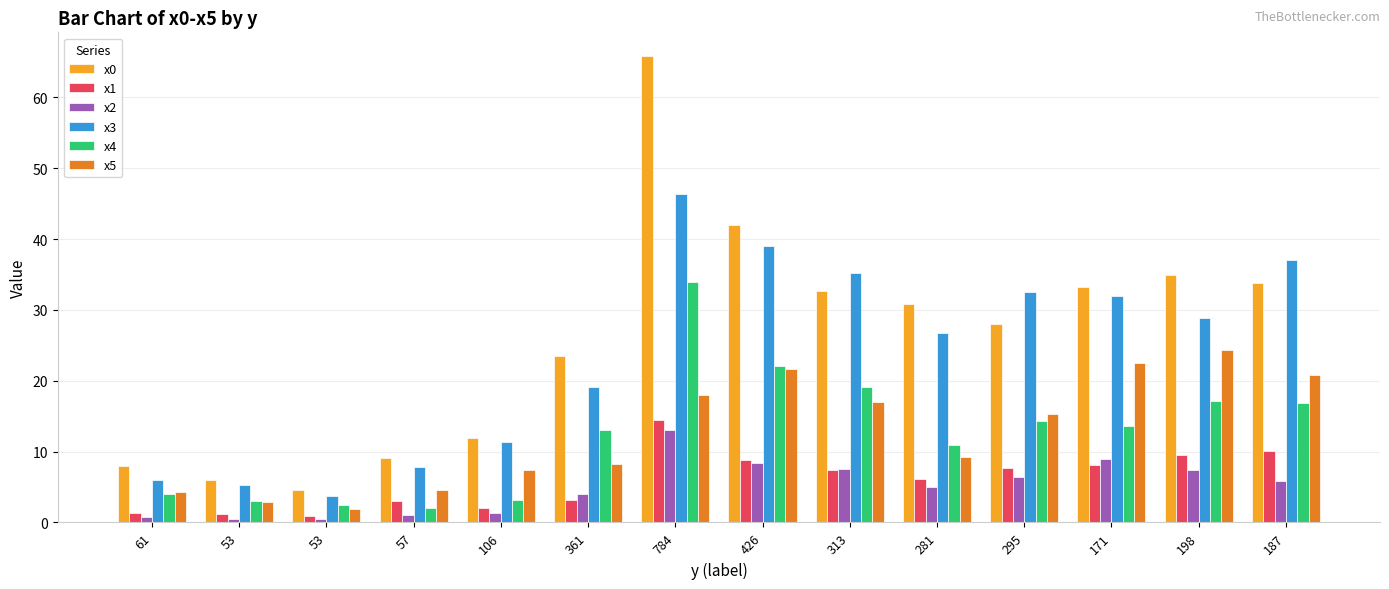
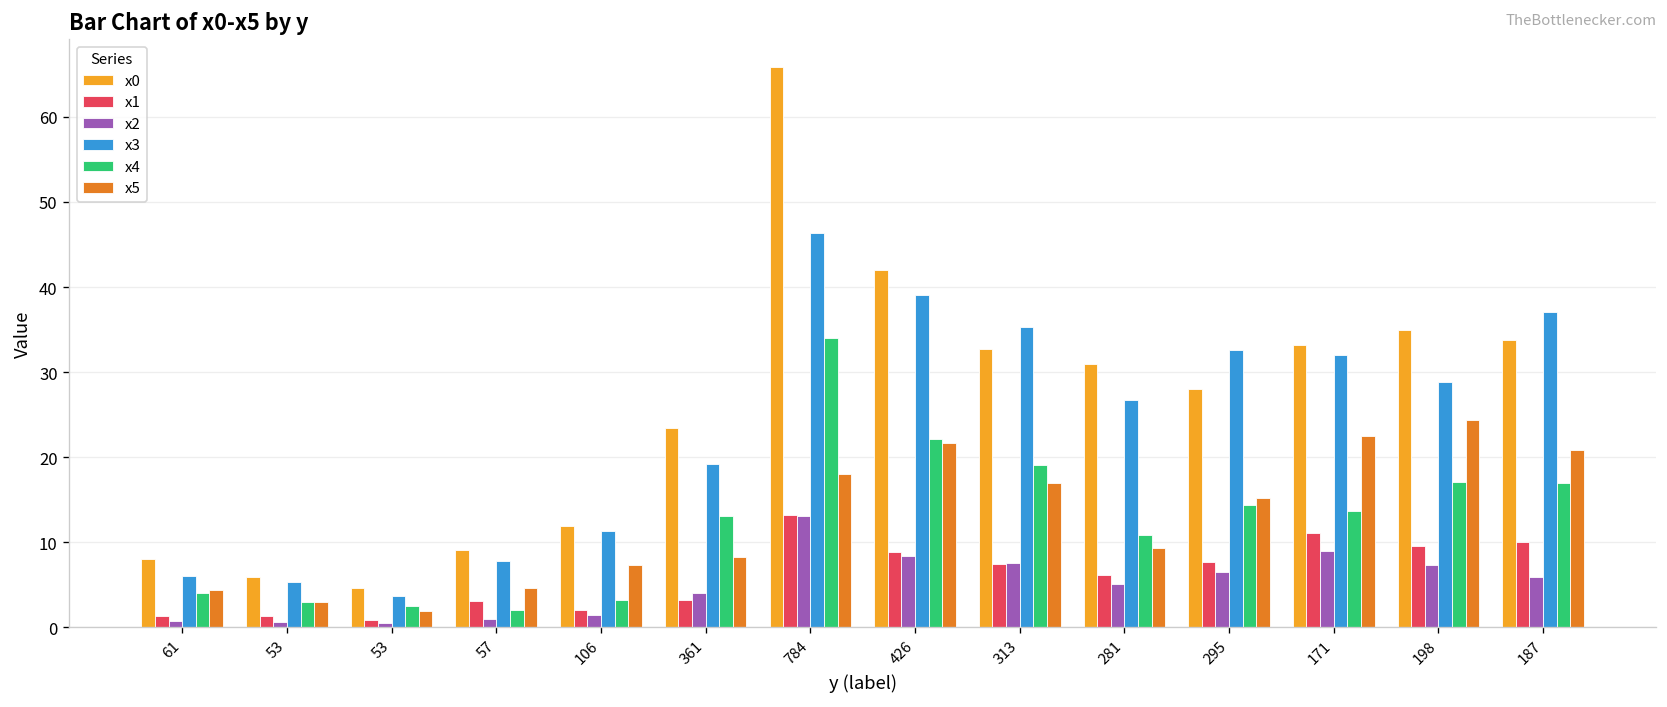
  {
    "x1": {
      "61": 1,
      "57": 3,
      "106": 2,
      "361": 3,
-     "784": 14,
+     "784": 13,
      "426": 9,
      "313": 7,
      "281": 6,
      "295": 8,
-     "171": 8,
+     "171": 11,
      "198": 9,
      "187": 10
    },
    "x2": {
      "61": 1,
      "57": 1,
      "106": 1,
      "361": 4,
      "784": 13,
      "426": 8,
      "313": 8,
      "281": 5,
      "295": 6,
      "171": 9,
      "198": 7,
      "187": 6
    },
    "x3": {
      "61": 6,
      "57": 8,
      "106": 11,
      "361": 19,
      "784": 46,
      "426": 39,
      "313": 35,
      "281": 27,
      "295": 33,
      "171": 32,
      "198": 29,
      "187": 37
    },
    "x4": {
      "61": 4,
      "57": 2,
      "106": 3,
      "361": 13,
      "784": 34,
      "426": 22,
      "313": 19,
      "281": 11,
      "295": 14,
      "171": 14,
      "198": 17,
      "187": 17
    }
  }
